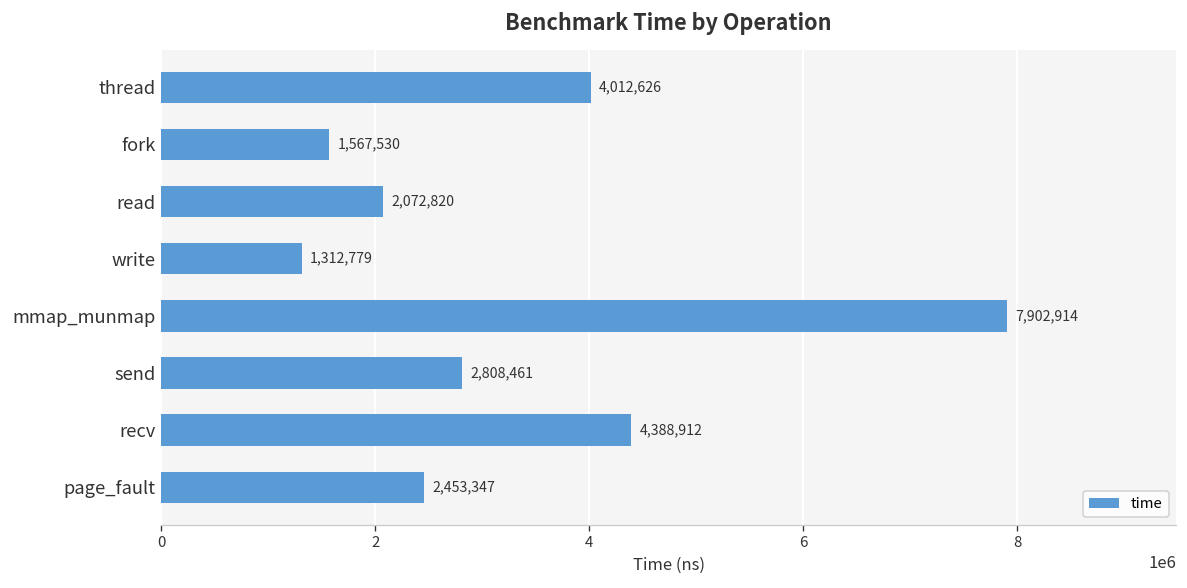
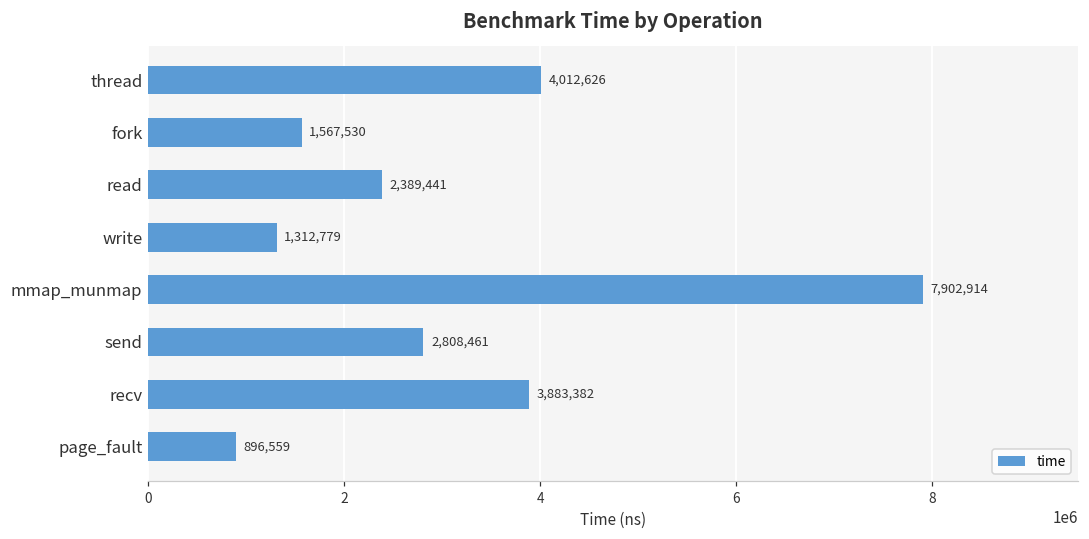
  {
    "thread": "4,012,626",
    "fork": "1,567,530",
-   "read": "2,072,820",
+   "read": "2,389,441",
    "write": "1,312,779",
    "mmap_munmap": "7,902,914",
    "send": "2,808,461",
-   "recv": "4,388,912",
-   "page_fault": "2,453,347"
+   "recv": "3,883,382",
+   "page_fault": "896,559"
  }
